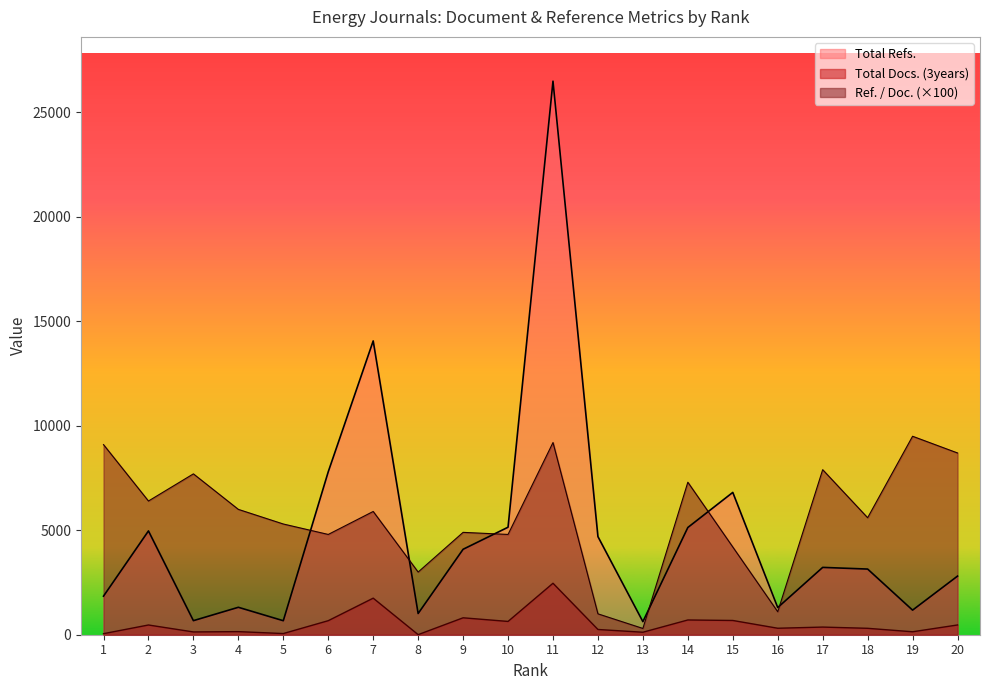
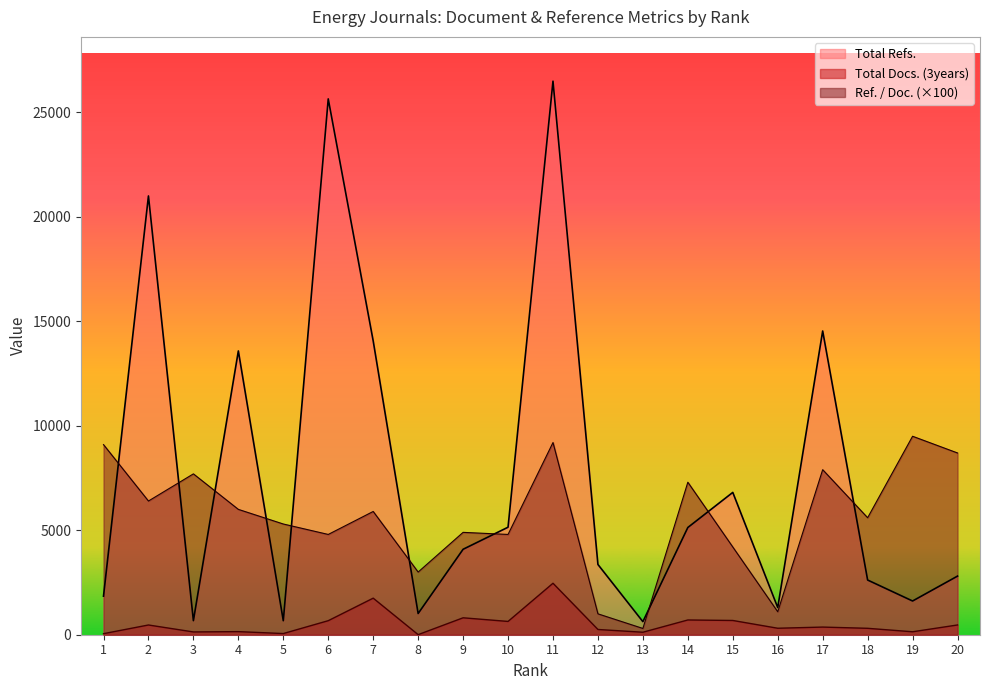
  {
    "Total Refs.": {
      "1": 1800,
-     "2": 5000,
+     "2": 21000,
      "3": 700,
-     "4": 1300,
+     "4": 13600,
      "5": 700,
-     "6": 7800,
+     "6": 25600,
      "7": 14100,
      "8": 1000,
      "9": 4100,
      "10": 5100,
      "11": 26500,
-     "12": 4700,
+     "12": 3400,
      "13": 600,
      "14": 5100,
      "15": 6800,
      "16": 1300,
-     "17": 3200,
-     "18": 3100,
-     "19": 1200,
+     "17": 14500,
+     "18": 2600,
+     "19": 1600,
      "20": 2800
    }
  }
